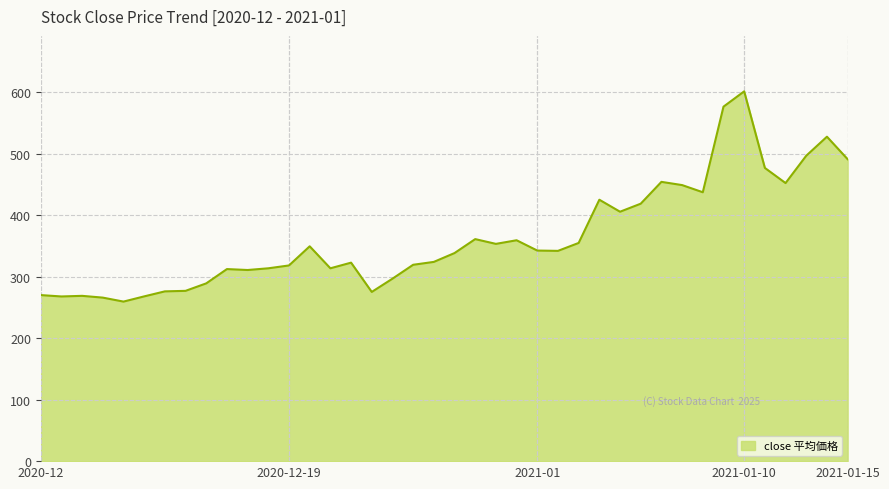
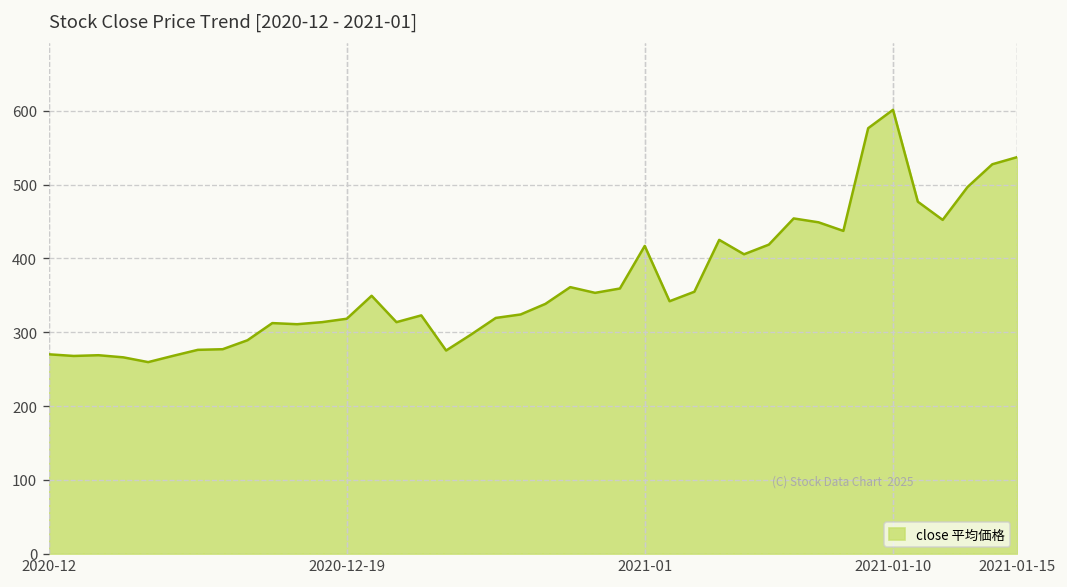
  {
    "2020-12": 270,
    "2020-12-19": 320,
-   "2021-01": 340,
+   "2021-01": 420,
    "2021-01-10": 600,
-   "2021-01-15": 490
+   "2021-01-15": 540
  }
